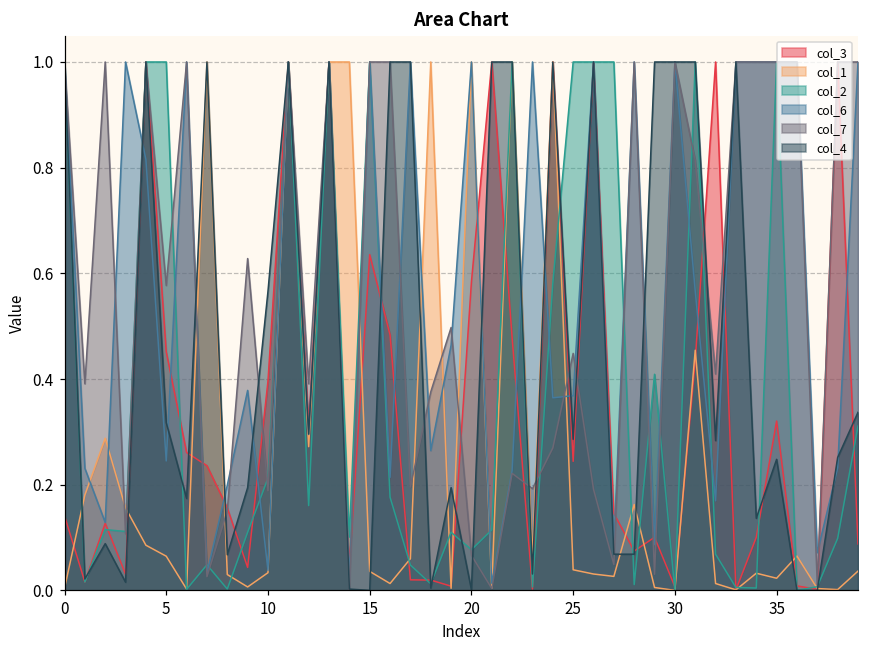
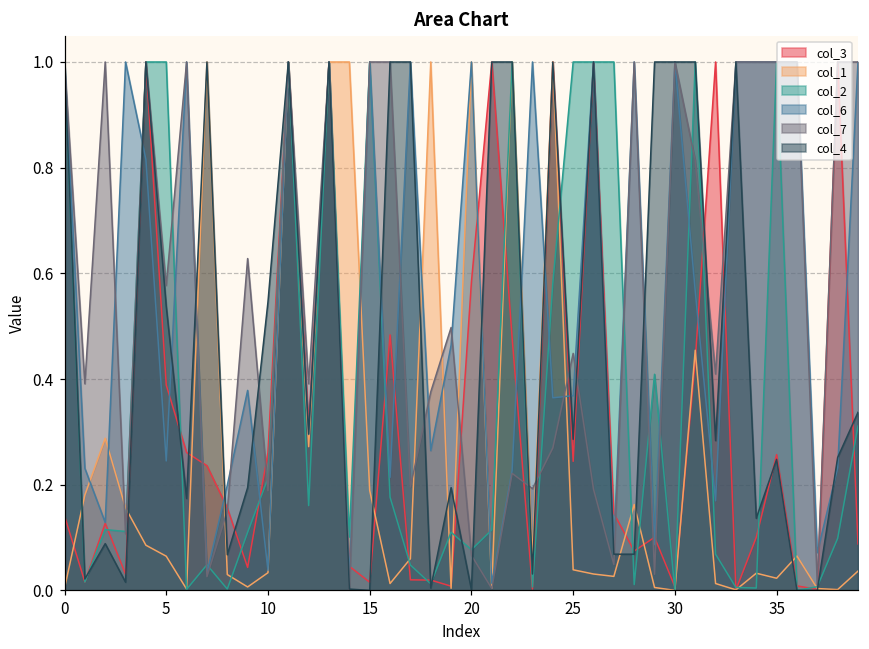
  {
    "col_3": {
      "0": 0.14,
-     "5": 0.45,
-     "10": 0.40,
-     "15": 0.64,
+     "5": 0.39,
+     "10": 0.26,
+     "15": 0.02,
      "20": 0.58,
      "25": 0.24,
      "30": 0.01,
-     "35": 0.32
+     "35": 0.26
    },
    "col_1": {
      "0": 0.00,
      "5": 0.06,
-     "15": 0.04,
+     "15": 0.19,
      "25": 0.04,
      "35": 0.02
    },
    "col_4": {
-     "5": 0.32,
-     "10": 0.57,
+     "5": 0.54,
+     "10": 0.55,
      "15": 0.00,
      "20": 0.00,
      "25": 0.29,
      "35": 0.25
    }
  }
